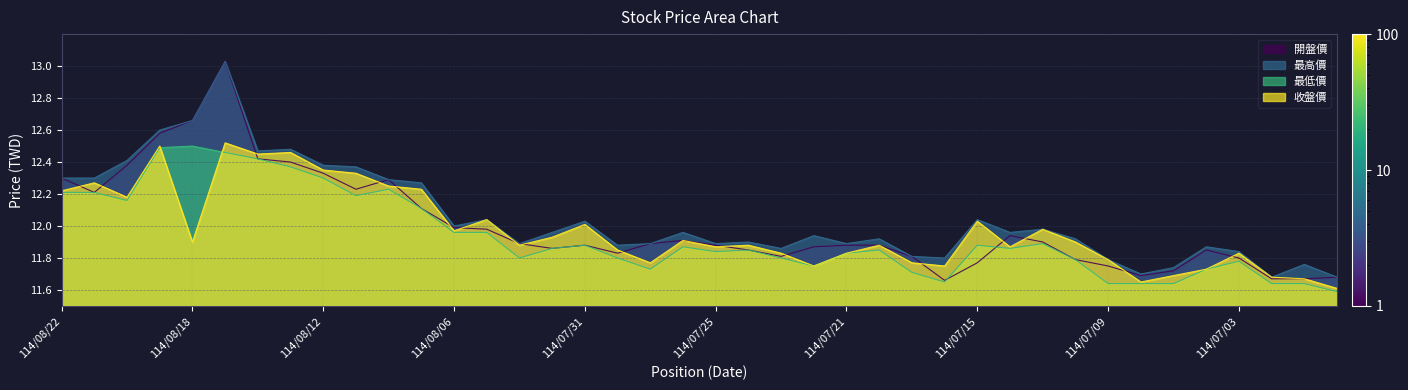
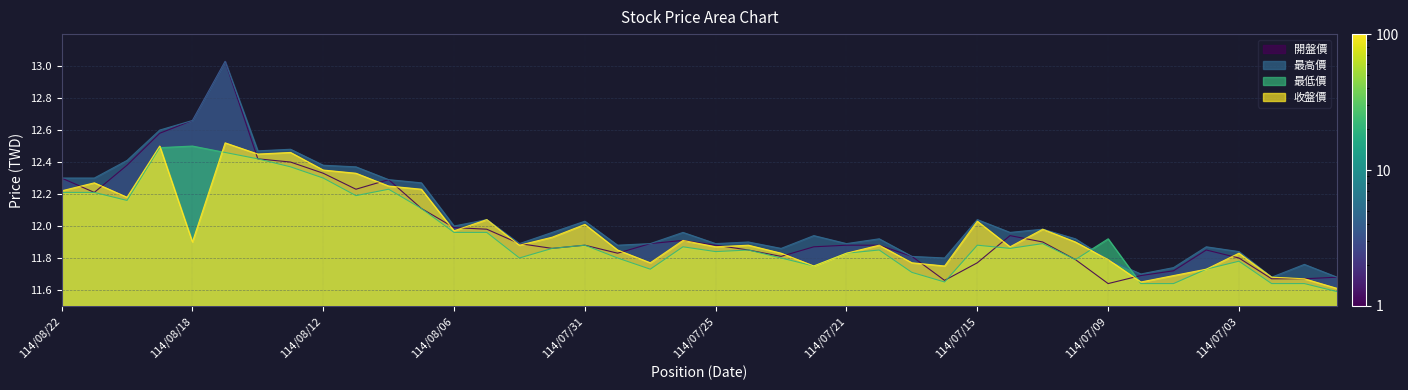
  {
    "開盤價": {
      "114/08/12": 12.33,
      "114/07/15": 11.77,
-     "114/07/09": 11.75,
+     "114/07/09": 11.64,
      "114/07/03": 11.80
    },
    "最高價": {
      "114/08/12": 12.38,
      "114/07/31": 12.03
    },
    "最低價": {
      "114/08/18": 12.50,
      "114/08/12": 12.30,
      "114/07/25": 11.84,
      "114/07/15": 11.88,
-     "114/07/09": 11.64,
+     "114/07/09": 11.92,
      "114/07/03": 11.78
    },
    "收盤價": {
      "114/08/18": 11.90,
      "114/08/12": 12.35,
      "114/07/31": 12.01
    }
  }
